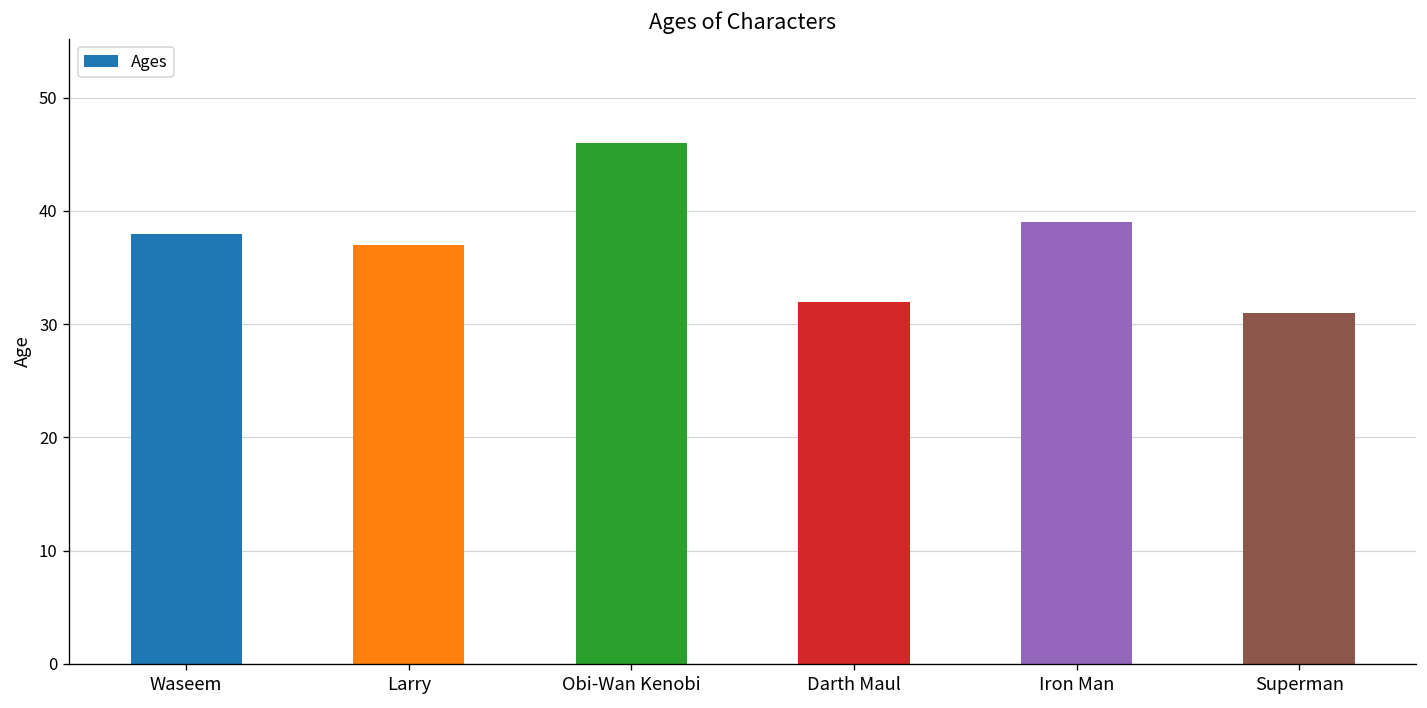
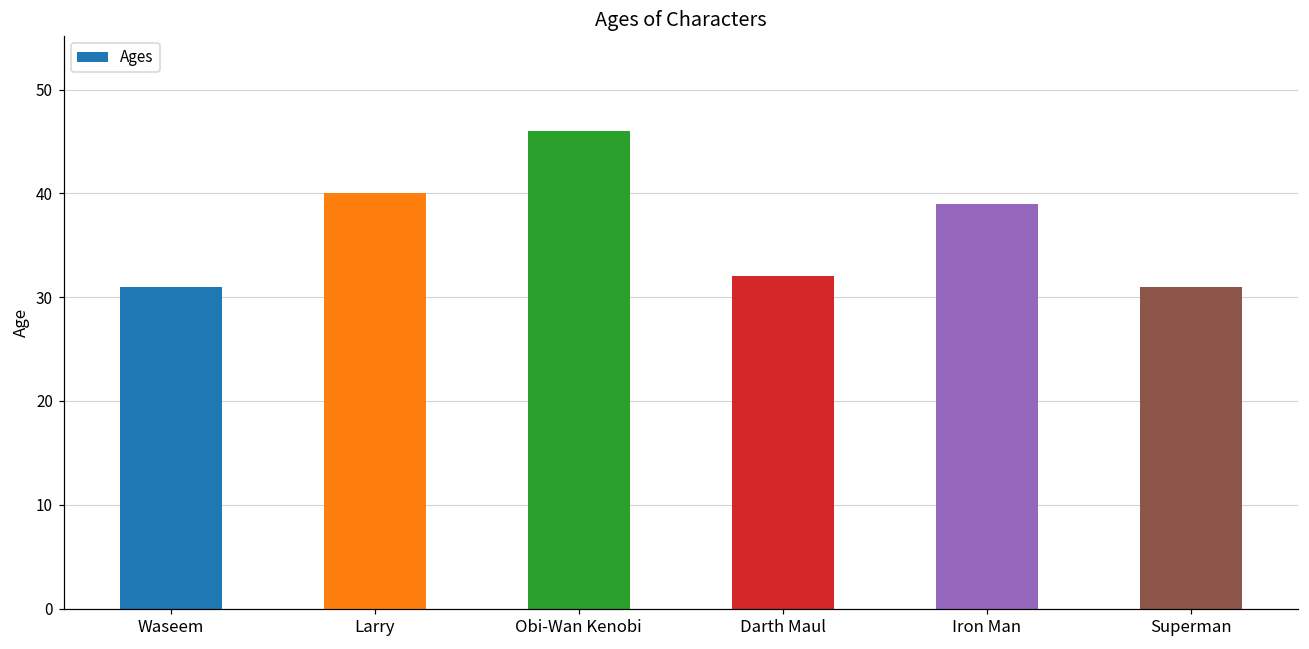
  {
-   "Waseem": 38,
-   "Larry": 37,
+   "Waseem": 31,
+   "Larry": 40,
    "Obi-Wan Kenobi": 46,
    "Darth Maul": 32,
    "Iron Man": 39,
    "Superman": 31
  }
